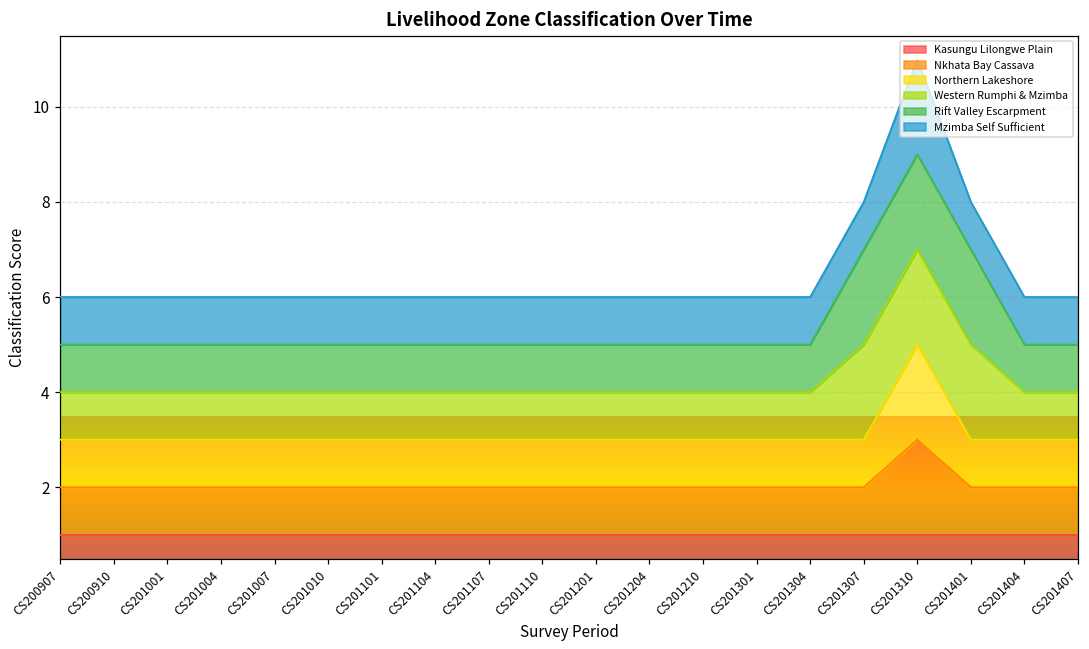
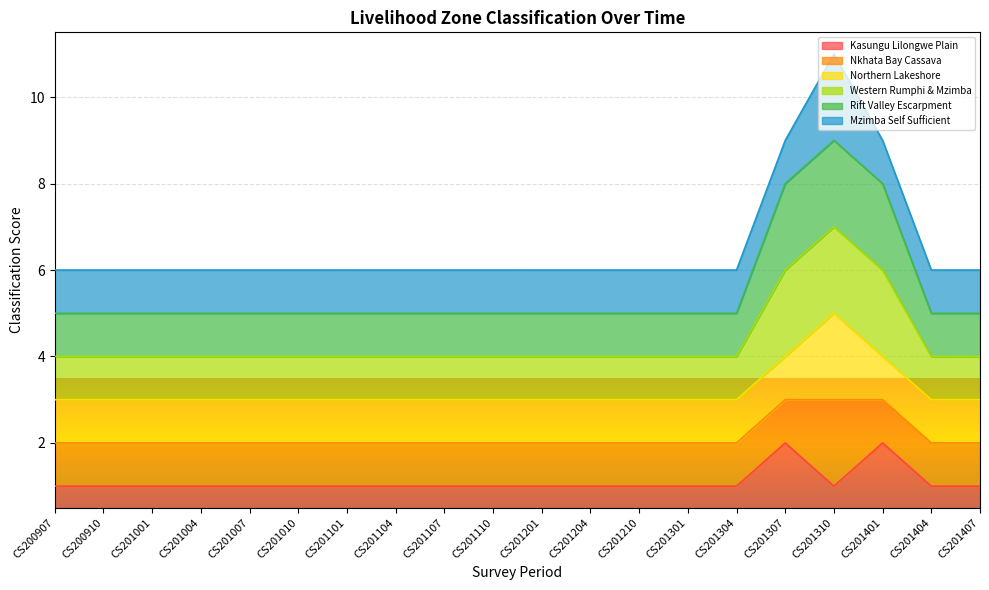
  {
    "Kasungu Lilongwe Plain": {
      "CS200907": 1,
      "CS200910": 1,
      "CS201001": 1,
      "CS201004": 1,
      "CS201007": 1,
      "CS201010": 1,
      "CS201101": 1,
      "CS201104": 1,
      "CS201107": 1,
      "CS201110": 1,
      "CS201201": 1,
      "CS201204": 1,
      "CS201210": 1,
      "CS201301": 1,
      "CS201304": 1,
-     "CS201307": 1,
+     "CS201307": 2,
      "CS201310": 1,
-     "CS201401": 1,
+     "CS201401": 2,
      "CS201404": 1,
      "CS201407": 1
    },
    "Nkhata Bay Cassava": {
      "CS200907": 1,
      "CS200910": 1,
      "CS201001": 1,
      "CS201004": 1,
      "CS201007": 1,
      "CS201010": 1,
      "CS201101": 1,
      "CS201104": 1,
      "CS201107": 1,
      "CS201110": 1,
      "CS201201": 1,
      "CS201204": 1,
      "CS201210": 1,
      "CS201301": 1,
      "CS201304": 1,
      "CS201307": 1,
      "CS201310": 2,
      "CS201401": 1,
      "CS201404": 1,
      "CS201407": 1
    },
    "Northern Lakeshore": {
      "CS200907": 1,
      "CS200910": 1,
      "CS201001": 1,
      "CS201004": 1,
      "CS201007": 1,
      "CS201010": 1,
      "CS201101": 1,
      "CS201104": 1,
      "CS201107": 1,
      "CS201110": 1,
      "CS201201": 1,
      "CS201204": 1,
      "CS201210": 1,
      "CS201301": 1,
      "CS201304": 1,
      "CS201307": 1,
      "CS201310": 2,
      "CS201401": 1,
      "CS201404": 1,
      "CS201407": 1
    },
    "Western Rumphi & Mzimba": {
      "CS200907": 1,
      "CS200910": 1,
      "CS201001": 1,
      "CS201004": 1,
      "CS201007": 1,
      "CS201010": 1,
      "CS201101": 1,
      "CS201104": 1,
      "CS201107": 1,
      "CS201110": 1,
      "CS201201": 1,
      "CS201204": 1,
      "CS201210": 1,
      "CS201301": 1,
      "CS201304": 1,
      "CS201307": 2,
      "CS201310": 2,
      "CS201401": 2,
      "CS201404": 1,
      "CS201407": 1
    },
    "Rift Valley Escarpment": {
      "CS200907": 1,
      "CS200910": 1,
      "CS201001": 1,
      "CS201004": 1,
      "CS201007": 1,
      "CS201010": 1,
      "CS201101": 1,
      "CS201104": 1,
      "CS201107": 1,
      "CS201110": 1,
      "CS201201": 1,
      "CS201204": 1,
      "CS201210": 1,
      "CS201301": 1,
      "CS201304": 1,
      "CS201307": 2,
      "CS201310": 2,
      "CS201401": 2,
      "CS201404": 1,
      "CS201407": 1
    },
    "Mzimba Self Sufficient": {
      "CS200907": 1,
      "CS200910": 1,
      "CS201001": 1,
      "CS201004": 1,
      "CS201007": 1,
      "CS201010": 1,
      "CS201101": 1,
      "CS201104": 1,
      "CS201107": 1,
      "CS201110": 1,
      "CS201201": 1,
      "CS201204": 1,
      "CS201210": 1,
      "CS201301": 1,
      "CS201304": 1,
      "CS201307": 1,
      "CS201401": 1,
      "CS201404": 1,
      "CS201407": 1
    }
  }
